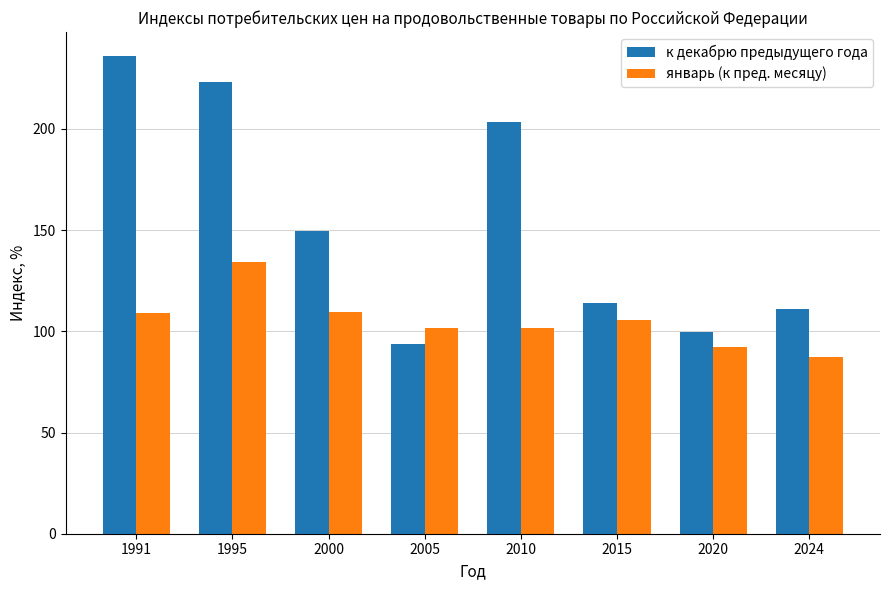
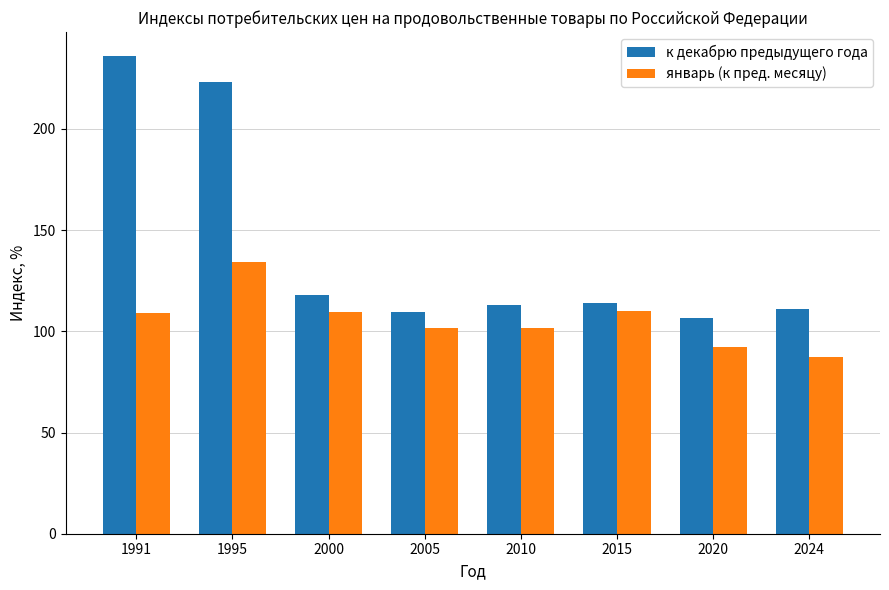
  {
    "к декабрю предыдущего года": {
      "1991": 236,
      "1995": 223,
-     "2000": 149,
-     "2005": 94,
-     "2010": 203,
+     "2000": 118,
+     "2005": 110,
+     "2010": 113,
      "2015": 114,
-     "2020": 100,
+     "2020": 107,
      "2024": 111
    },
    "январь (к пред. месяцу)": {
      "1991": 109,
      "1995": 134,
      "2000": 109,
      "2005": 101,
      "2010": 101,
-     "2015": 106,
+     "2015": 110,
      "2020": 92,
      "2024": 87
    }
  }
